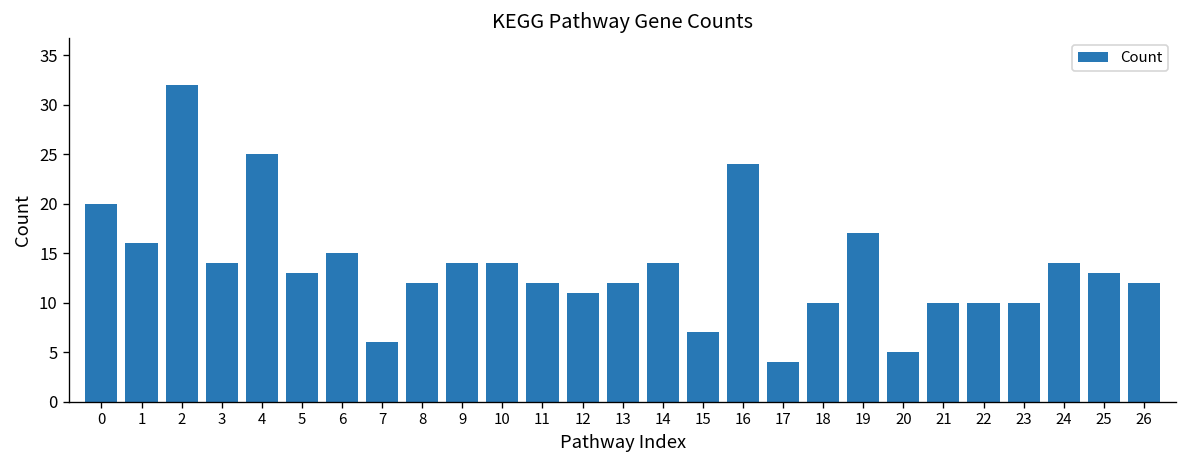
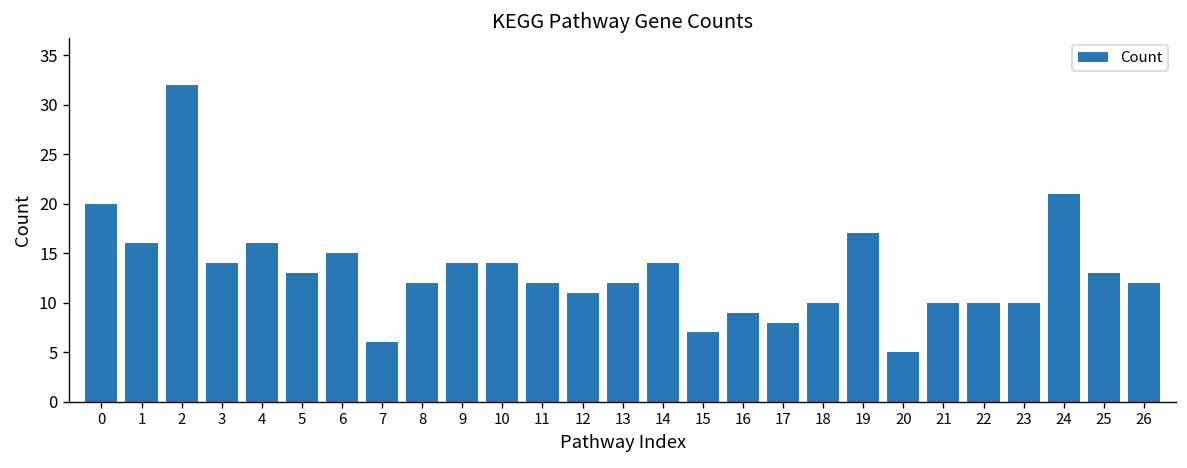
  {
    "0": 20,
    "1": 16,
    "2": 32,
    "3": 14,
-   "4": 25,
+   "4": 16,
    "5": 13,
    "6": 15,
    "7": 6,
    "8": 12,
    "9": 14,
    "10": 14,
    "11": 12,
    "12": 11,
    "13": 12,
    "14": 14,
    "15": 7,
-   "16": 24,
-   "17": 4,
+   "16": 9,
+   "17": 8,
    "18": 10,
    "19": 17,
    "20": 5,
    "21": 10,
    "22": 10,
    "23": 10,
-   "24": 14,
+   "24": 21,
    "25": 13,
    "26": 12
  }
